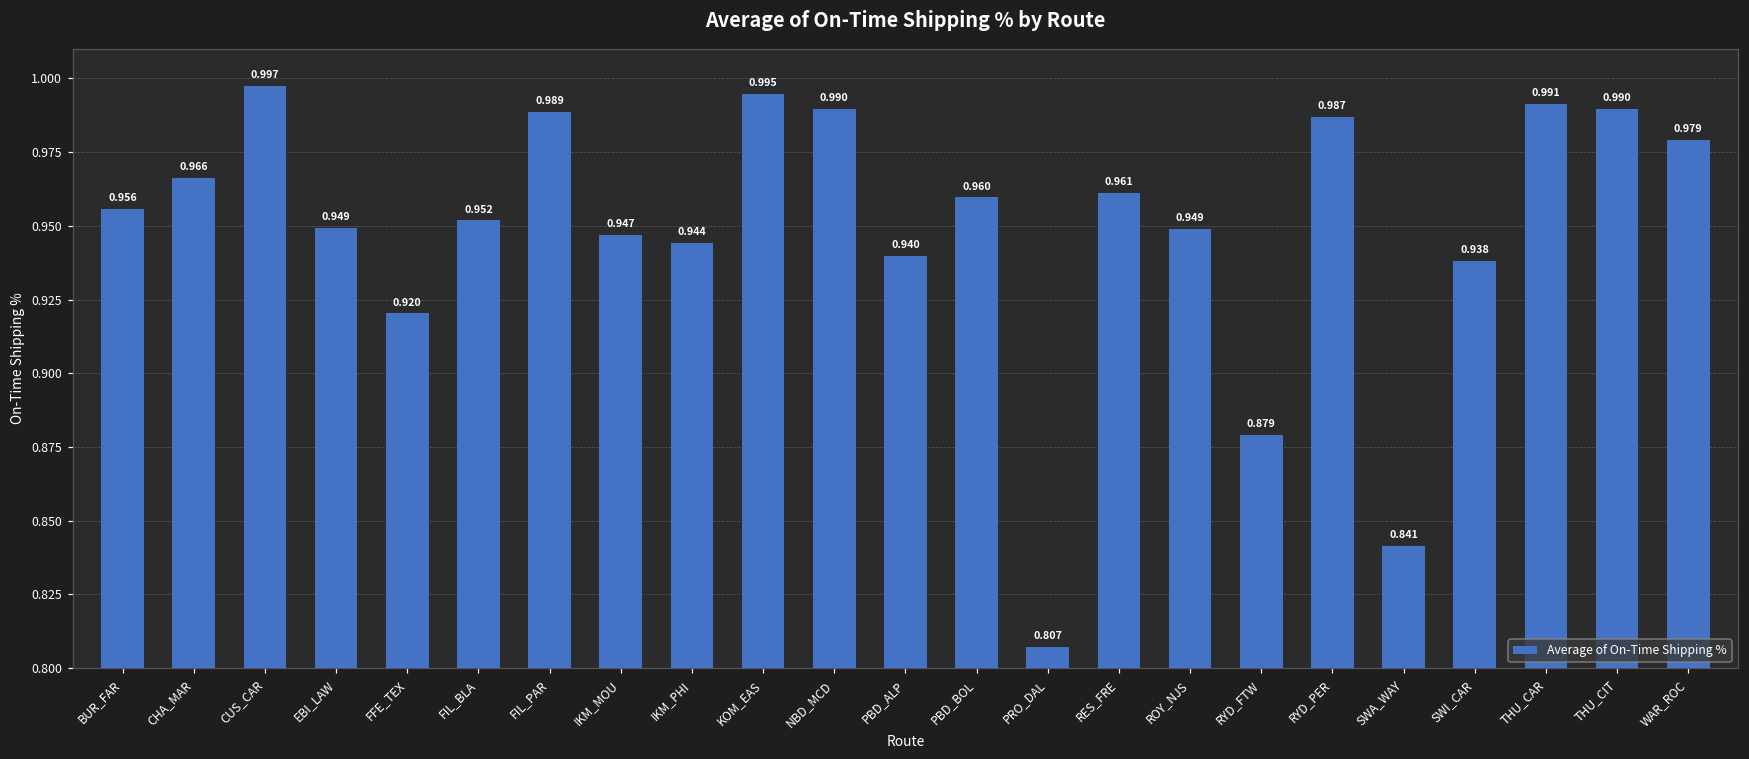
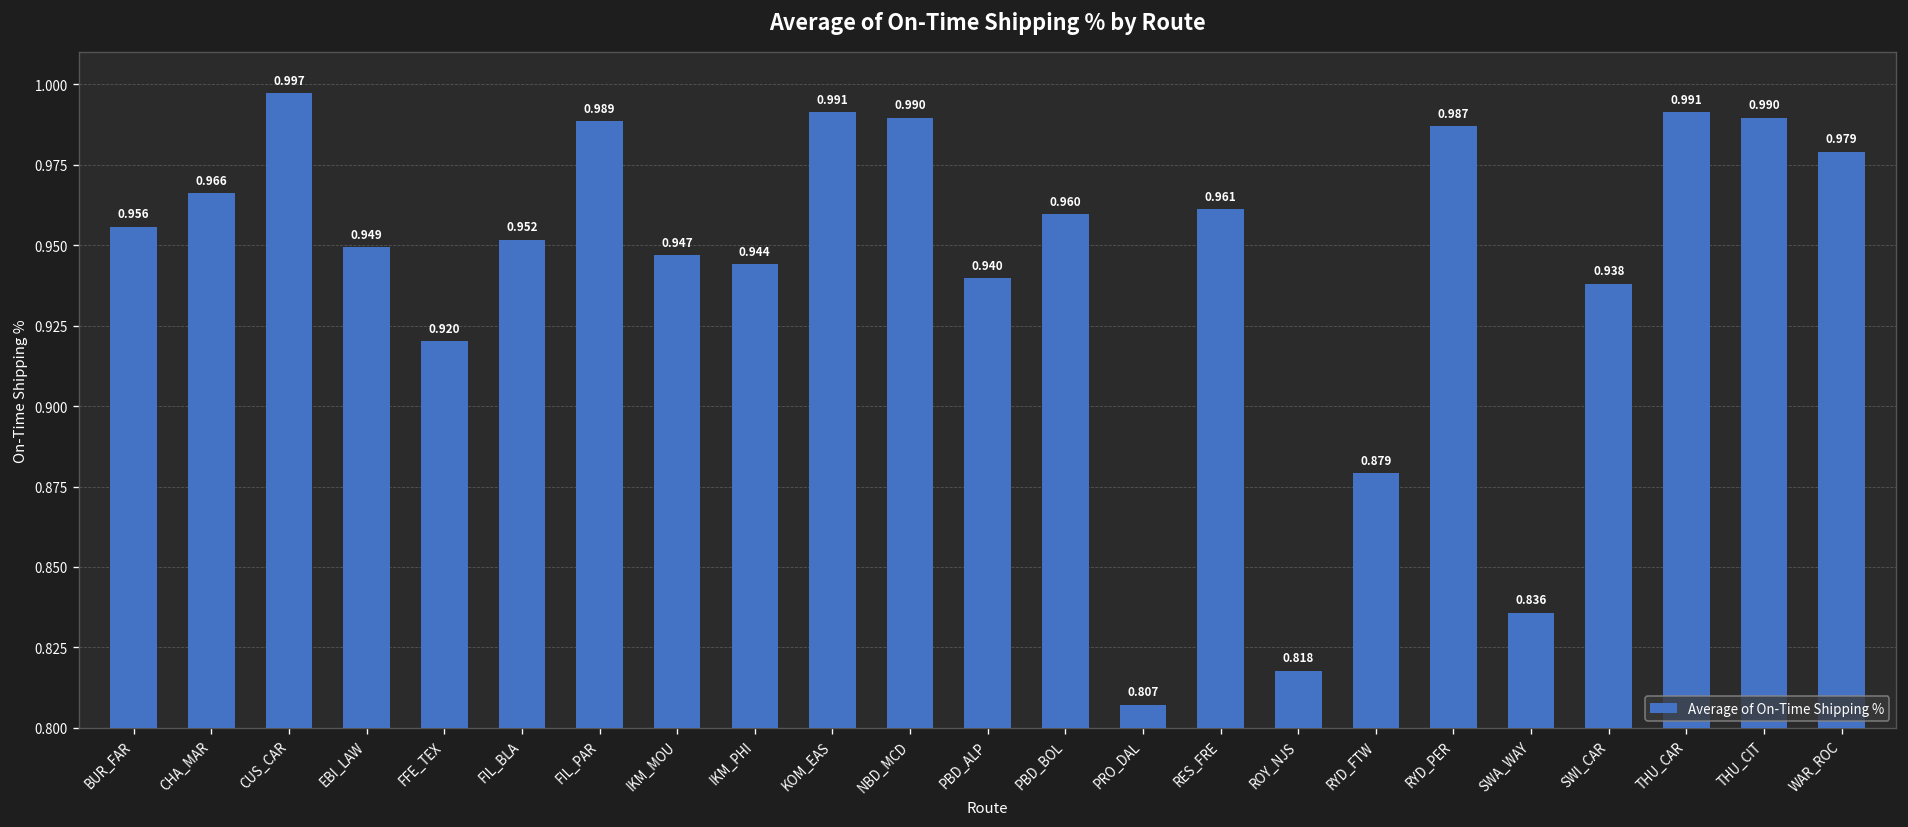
  {
    "BUR_FAR": 0.956,
    "CHA_MAR": 0.966,
    "CUS_CAR": 0.997,
    "EBI_LAW": 0.949,
    "FFE_TEX": 0.920,
    "FIL_BLA": 0.952,
    "FIL_PAR": 0.989,
    "IKM_MOU": 0.947,
    "IKM_PHI": 0.944,
-   "KOM_EAS": 0.995,
+   "KOM_EAS": 0.991,
    "NBD_MCD": 0.990,
    "PBD_ALP": 0.940,
    "PBD_BOL": 0.960,
    "PRO_DAL": 0.807,
    "RES_FRE": 0.961,
-   "ROY_NJS": 0.949,
+   "ROY_NJS": 0.818,
    "RYD_FTW": 0.879,
    "RYD_PER": 0.987,
-   "SWA_WAY": 0.841,
+   "SWA_WAY": 0.836,
    "SWI_CAR": 0.938,
    "THU_CAR": 0.991,
    "THU_CIT": 0.990,
    "WAR_ROC": 0.979
  }
